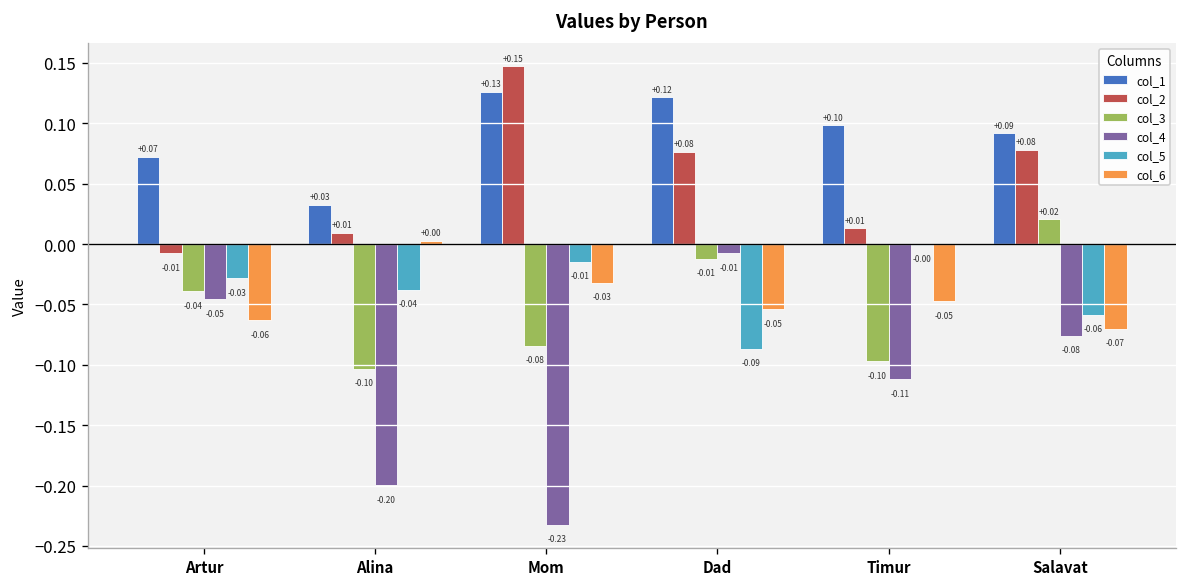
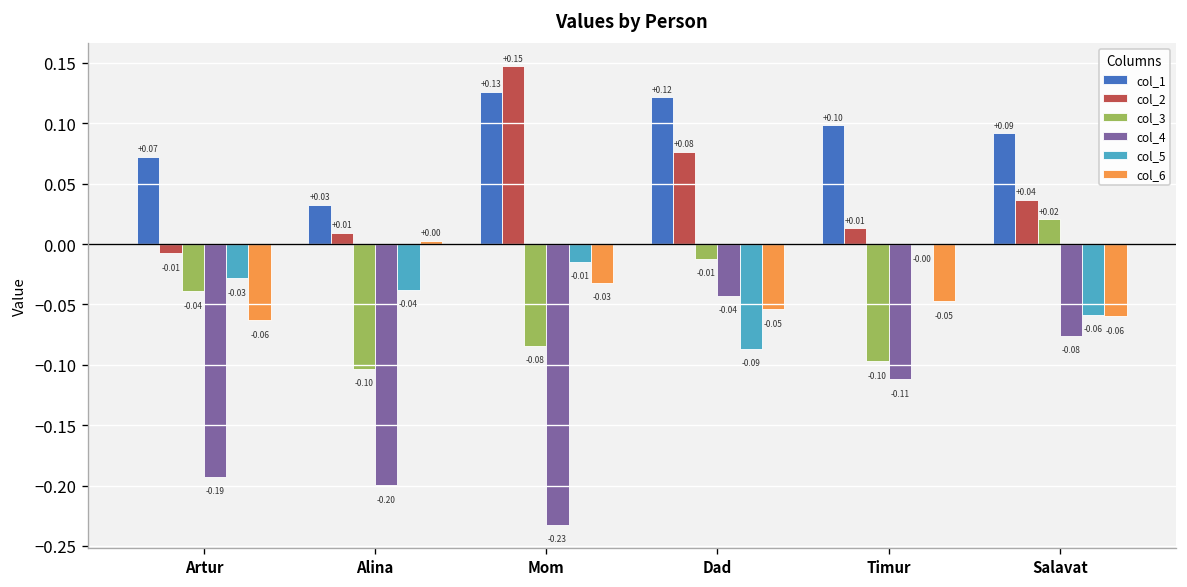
  {
    "col_2": {
      "Artur": "-0.01",
      "Alina": "+0.01",
      "Mom": "+0.15",
      "Dad": "+0.08",
      "Timur": "+0.01",
-     "Salavat": "+0.08"
+     "Salavat": "+0.04"
    },
    "col_3": {
      "Artur": "-0.04",
      "Alina": "-0.10",
      "Mom": "-0.08",
      "Dad": "-0.01",
      "Timur": "-0.10",
      "Salavat": "+0.02"
    },
    "col_4": {
-     "Artur": "-0.05",
+     "Artur": "-0.19",
      "Alina": "-0.20",
      "Mom": "-0.23",
-     "Dad": "-0.01",
+     "Dad": "-0.04",
      "Timur": "-0.11",
      "Salavat": "-0.08"
    },
    "col_6": {
      "Artur": "-0.06",
      "Alina": "+0.00",
      "Mom": "-0.03",
      "Dad": "-0.05",
      "Timur": "-0.05",
-     "Salavat": "-0.07"
+     "Salavat": "-0.06"
    }
  }
